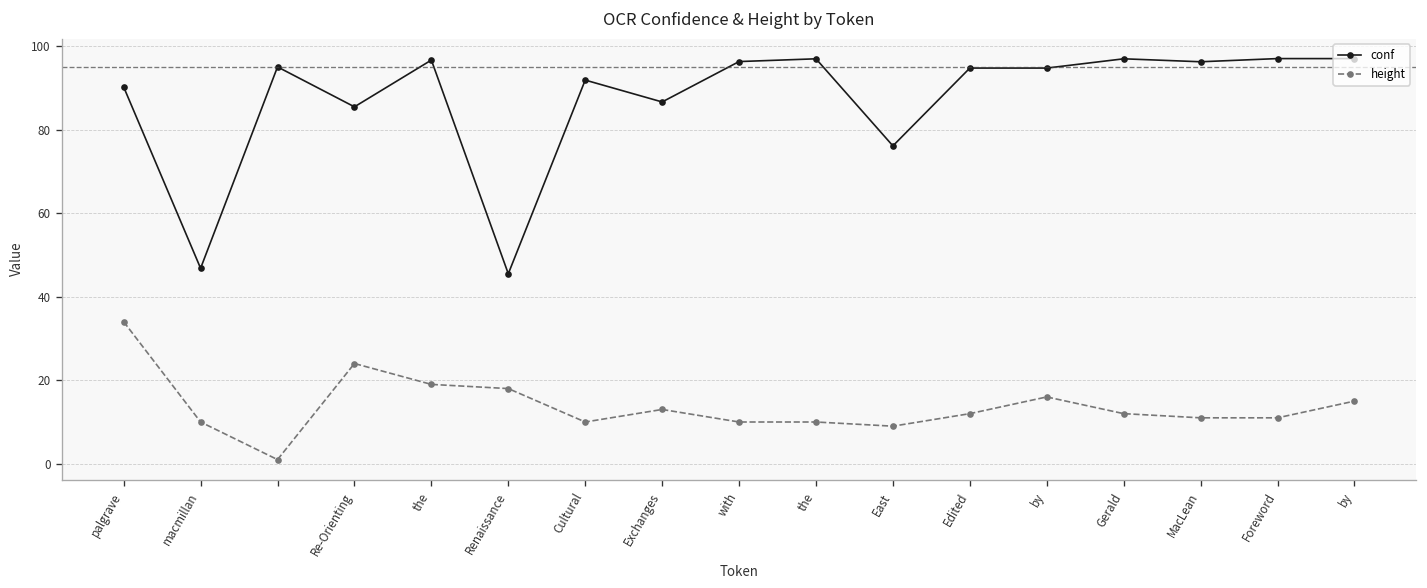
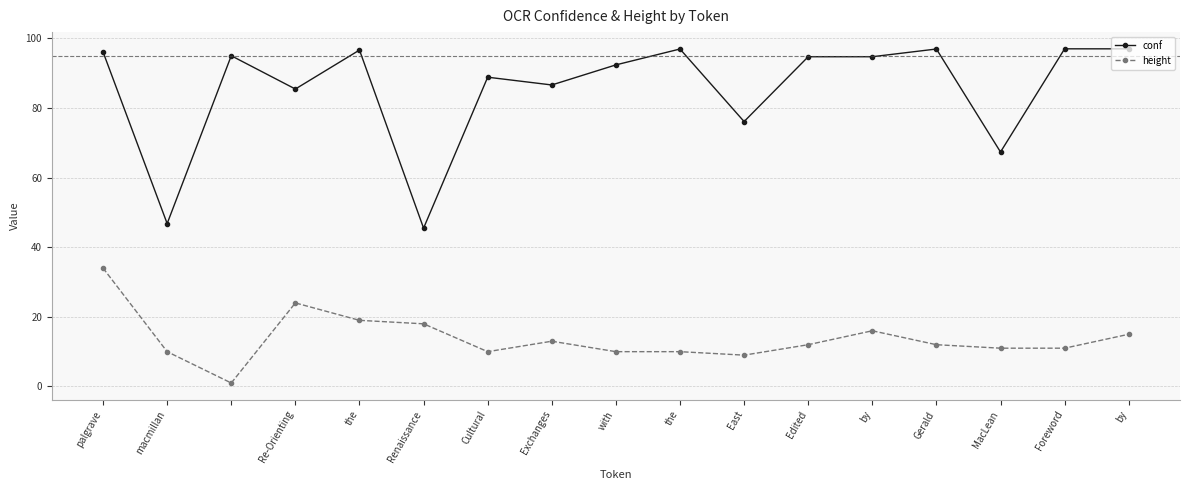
  {
    "conf": {
-     "palgrave": 90,
+     "palgrave": 96,
      "macmillan": 47,
      "Re-Orienting": 85,
      "Renaissance": 45,
-     "Cultural": 92,
+     "Cultural": 89,
      "Exchanges": 87,
-     "with": 96,
+     "with": 92,
      "East": 76,
      "Edited": 95,
      "Gerald": 97,
-     "MacLean": 96,
+     "MacLean": 67,
      "Foreword": 97
    },
    "height": {
      "palgrave": 34,
      "macmillan": 10,
      "Re-Orienting": 24,
      "Renaissance": 18,
      "Cultural": 10,
      "Exchanges": 13,
      "with": 10,
      "East": 9,
      "Edited": 12,
      "Gerald": 12,
      "MacLean": 11,
      "Foreword": 11
    }
  }
